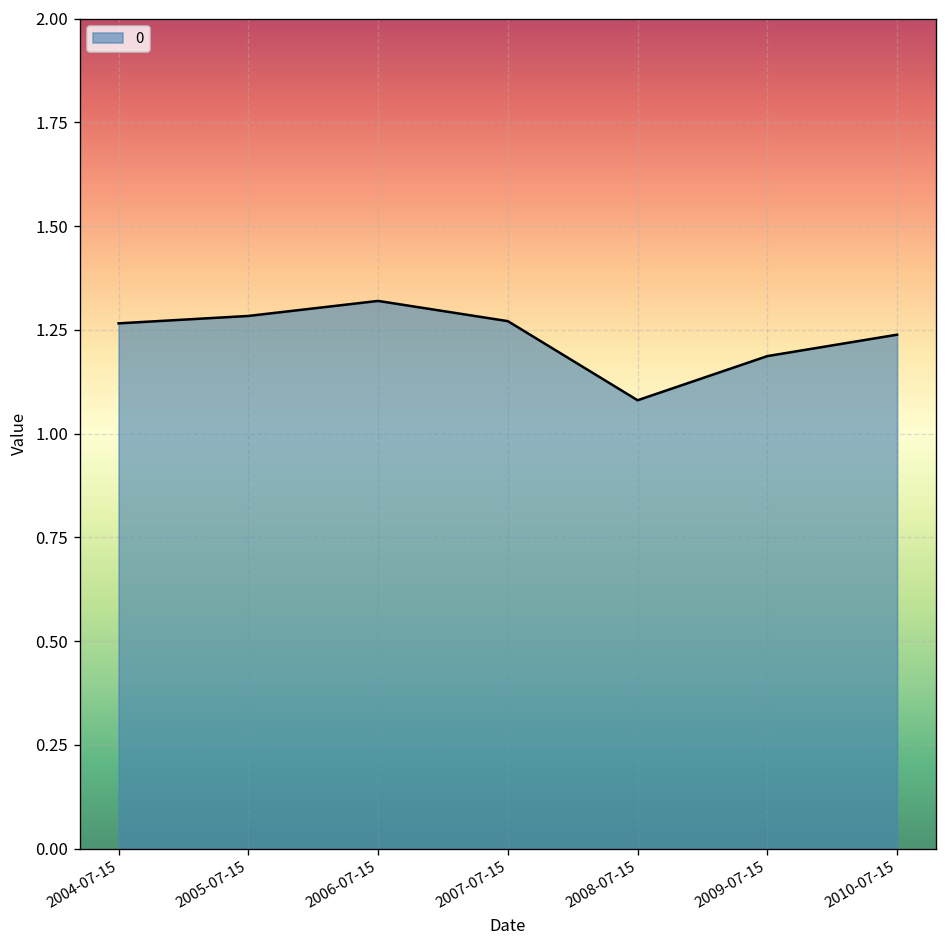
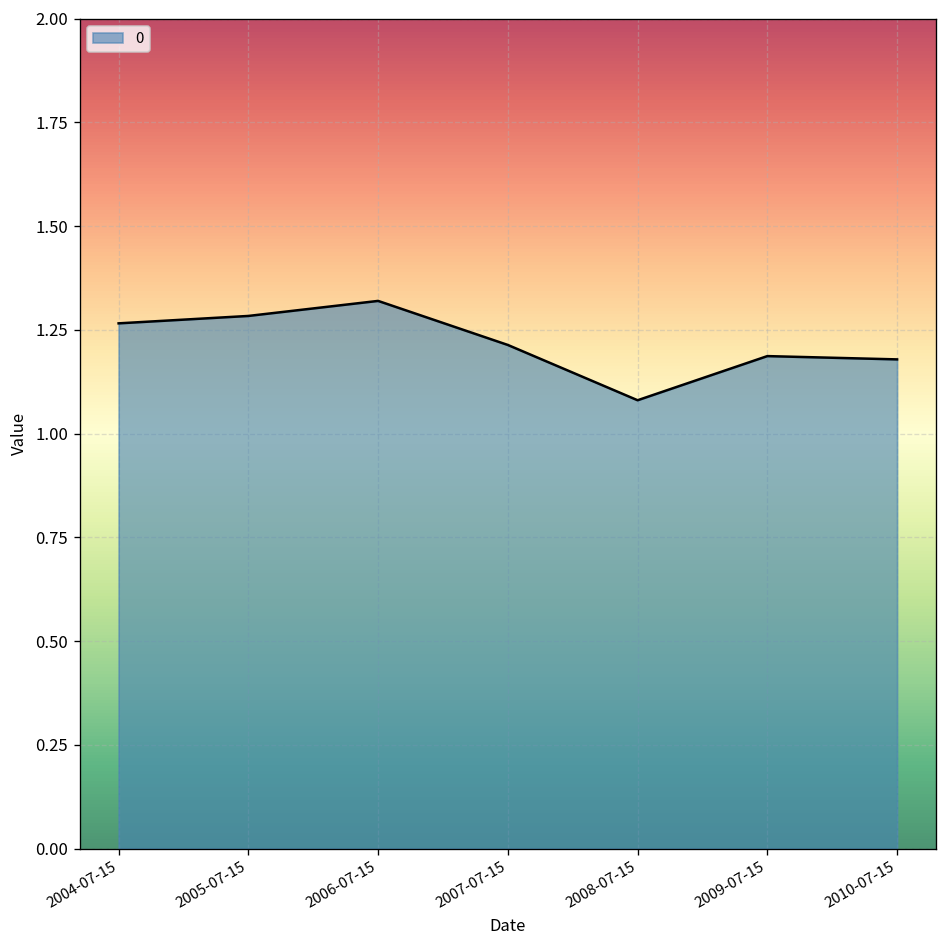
  {
    "2004-07-15": 1.27,
    "2005-07-15": 1.28,
    "2006-07-15": 1.32,
-   "2007-07-15": 1.27,
+   "2007-07-15": 1.21,
    "2008-07-15": 1.08,
    "2009-07-15": 1.19,
-   "2010-07-15": 1.24
+   "2010-07-15": 1.18
  }
